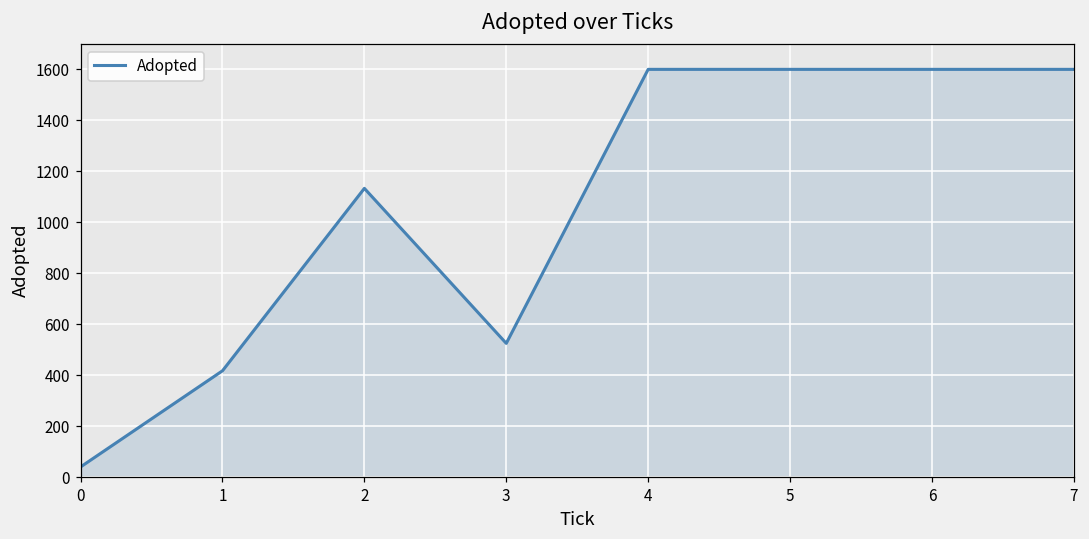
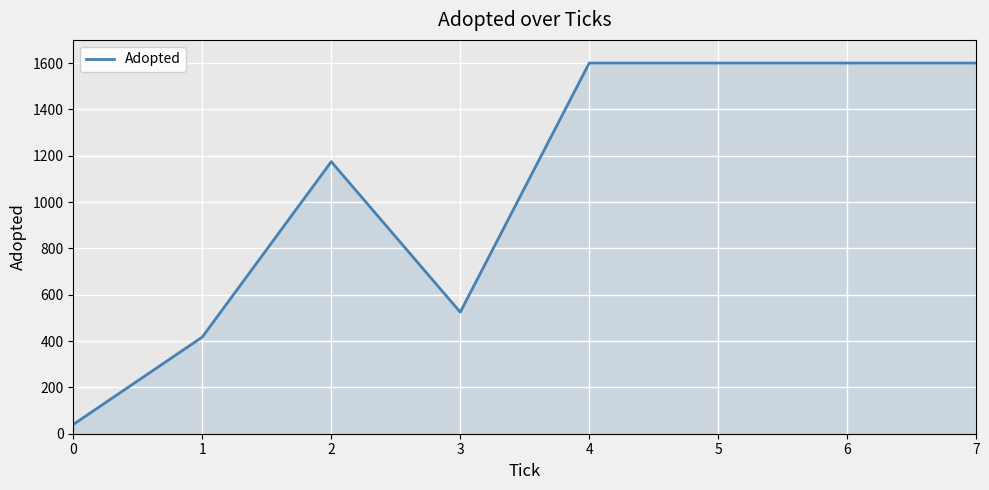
  {
    "0": 40,
    "1": 420,
-   "2": 1130,
+   "2": 1170,
    "3": 520,
    "4": 1600,
    "5": 1600,
    "6": 1600,
    "7": 1600
  }
